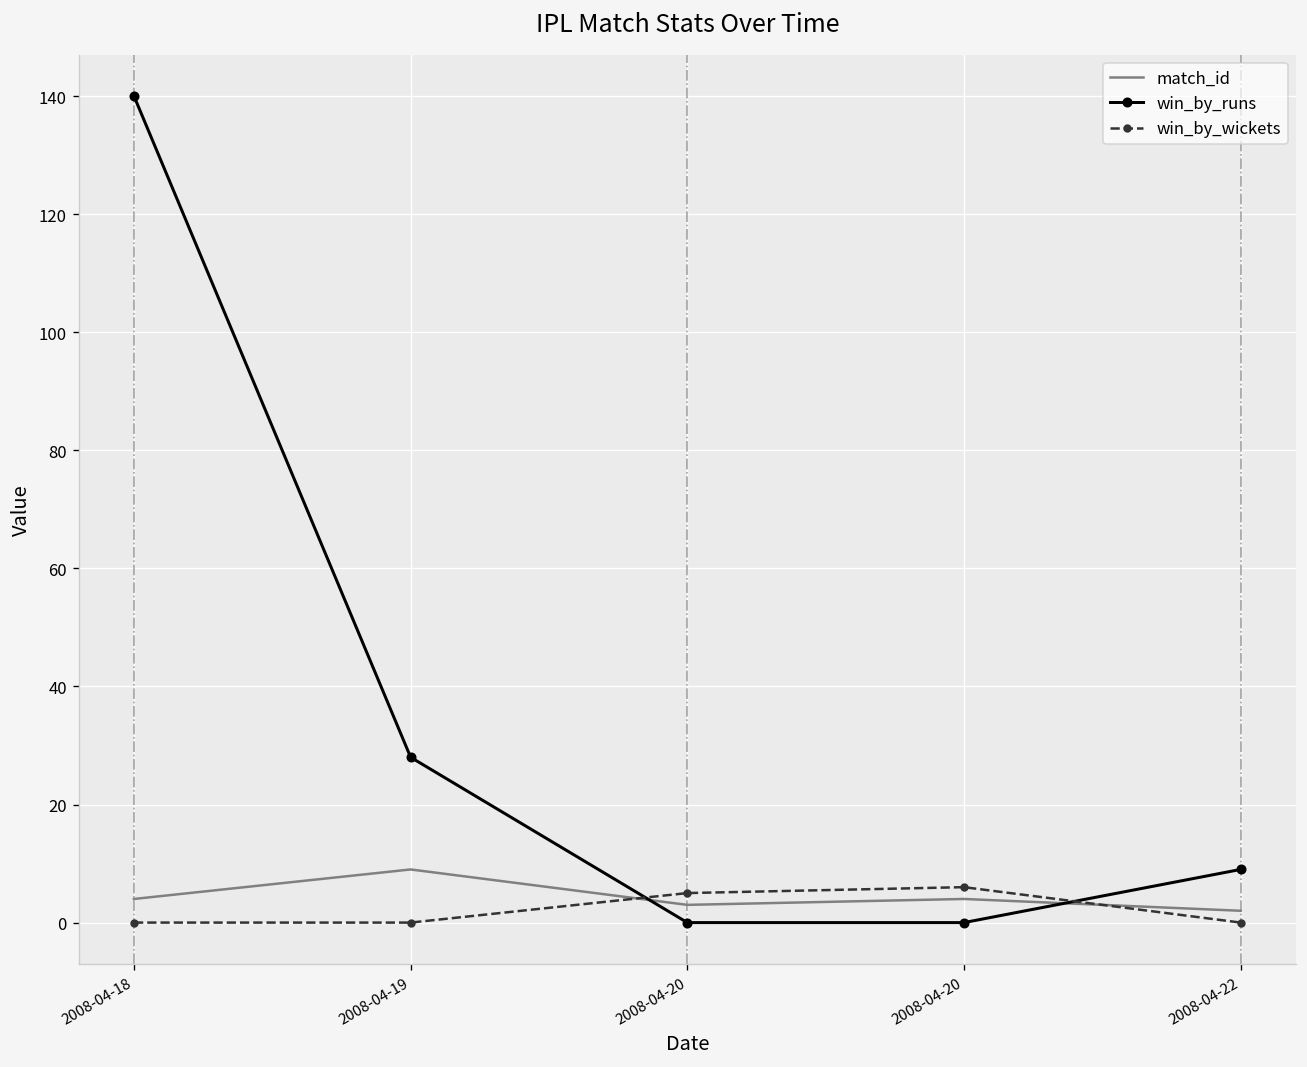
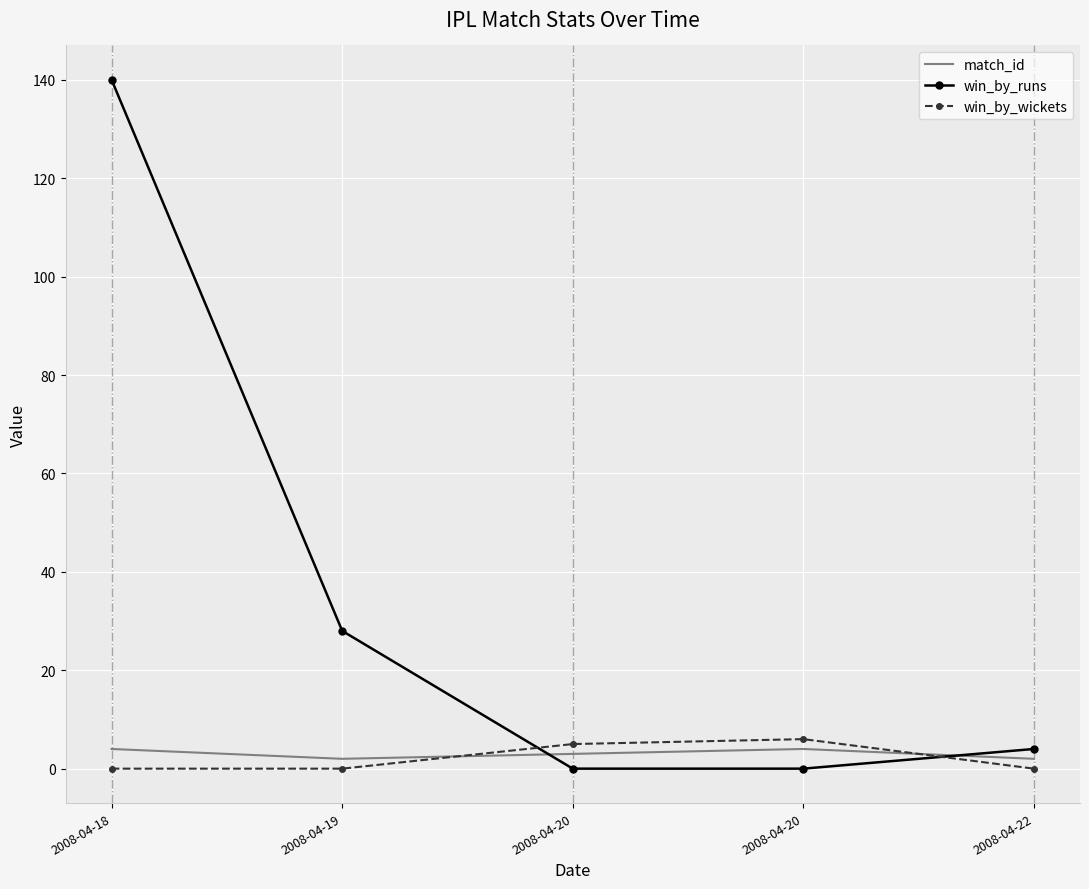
  {
    "match_id": {
      "2008-04-18": 4,
-     "2008-04-19": 9,
+     "2008-04-19": 2,
      "2008-04-22": 2
    },
    "win_by_runs": {
      "2008-04-18": 140,
      "2008-04-19": 28,
-     "2008-04-22": 9
+     "2008-04-22": 4
    },
    "win_by_wickets": {
      "2008-04-18": 0,
      "2008-04-19": 0,
      "2008-04-22": 0
    }
  }
